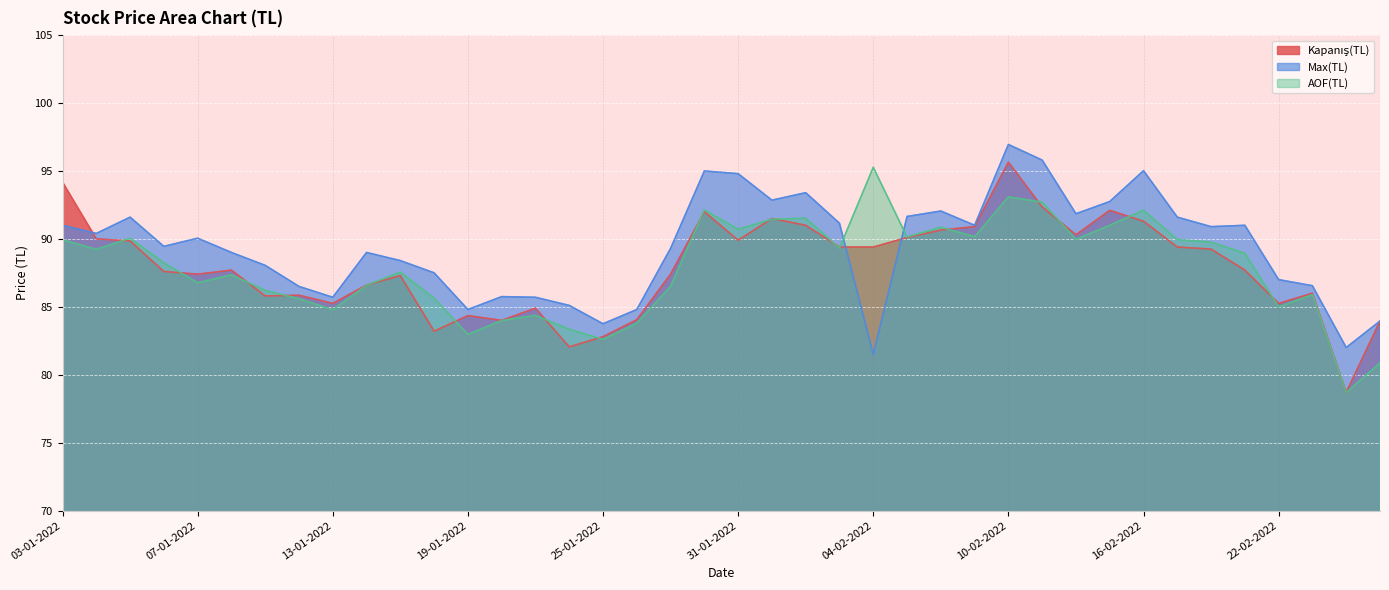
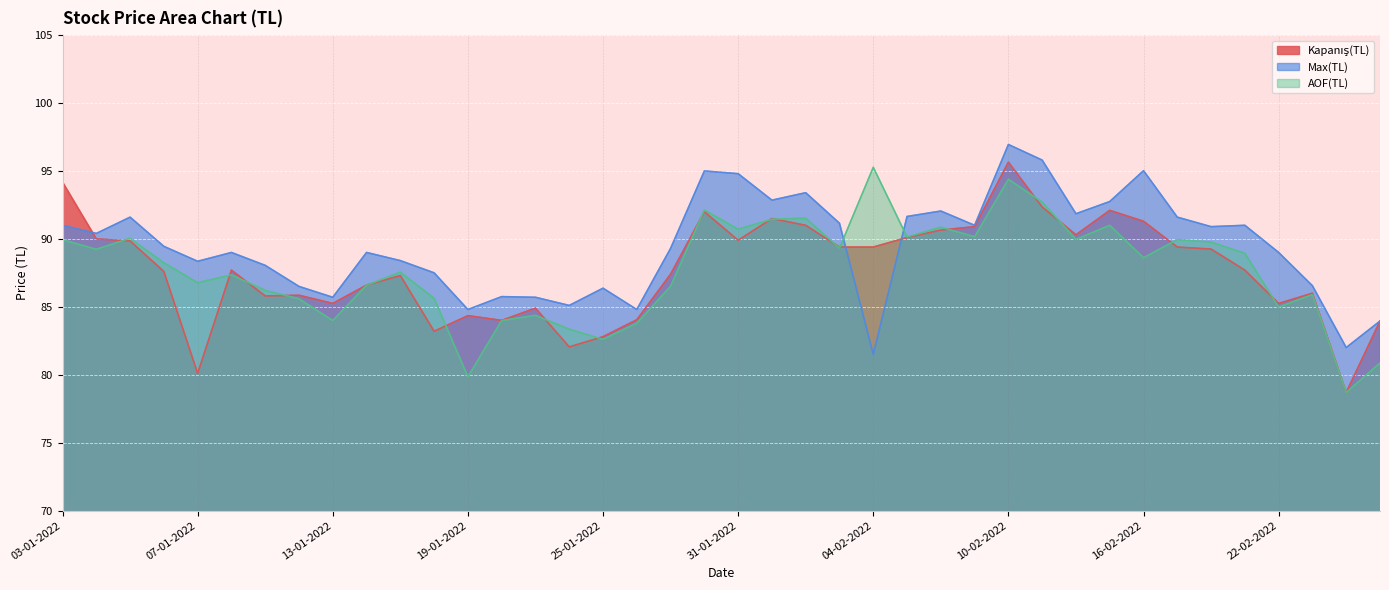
  {
    "Kapanış(TL)": {
      "03-01-2022": 94.2,
-     "07-01-2022": 87.4,
+     "07-01-2022": 80.1,
      "13-01-2022": 85.3,
      "19-01-2022": 84.4,
      "25-01-2022": 82.8,
      "31-01-2022": 89.9,
      "04-02-2022": 89.4,
      "10-02-2022": 95.7,
      "16-02-2022": 91.3,
      "22-02-2022": 85.3
    },
    "Max(TL)": {
      "03-01-2022": 91.0,
-     "07-01-2022": 90.1,
+     "07-01-2022": 88.4,
      "13-01-2022": 85.7,
      "19-01-2022": 84.8,
-     "25-01-2022": 83.8,
+     "25-01-2022": 86.4,
      "31-01-2022": 94.8,
      "04-02-2022": 81.5,
      "10-02-2022": 97.0,
      "16-02-2022": 95.0,
-     "22-02-2022": 87
+     "22-02-2022": 89
    },
    "AOF(TL)": {
      "03-01-2022": 89.9,
      "07-01-2022": 86.8,
-     "13-01-2022": 84.8,
-     "19-01-2022": 83.0,
+     "13-01-2022": 84.0,
+     "19-01-2022": 79.9,
      "25-01-2022": 82.6,
      "31-01-2022": 90.7,
      "04-02-2022": 95.3,
-     "10-02-2022": 93.1,
-     "16-02-2022": 92.1,
+     "10-02-2022": 94.4,
+     "16-02-2022": 88.6,
      "22-02-2022": 85.0
    }
  }
